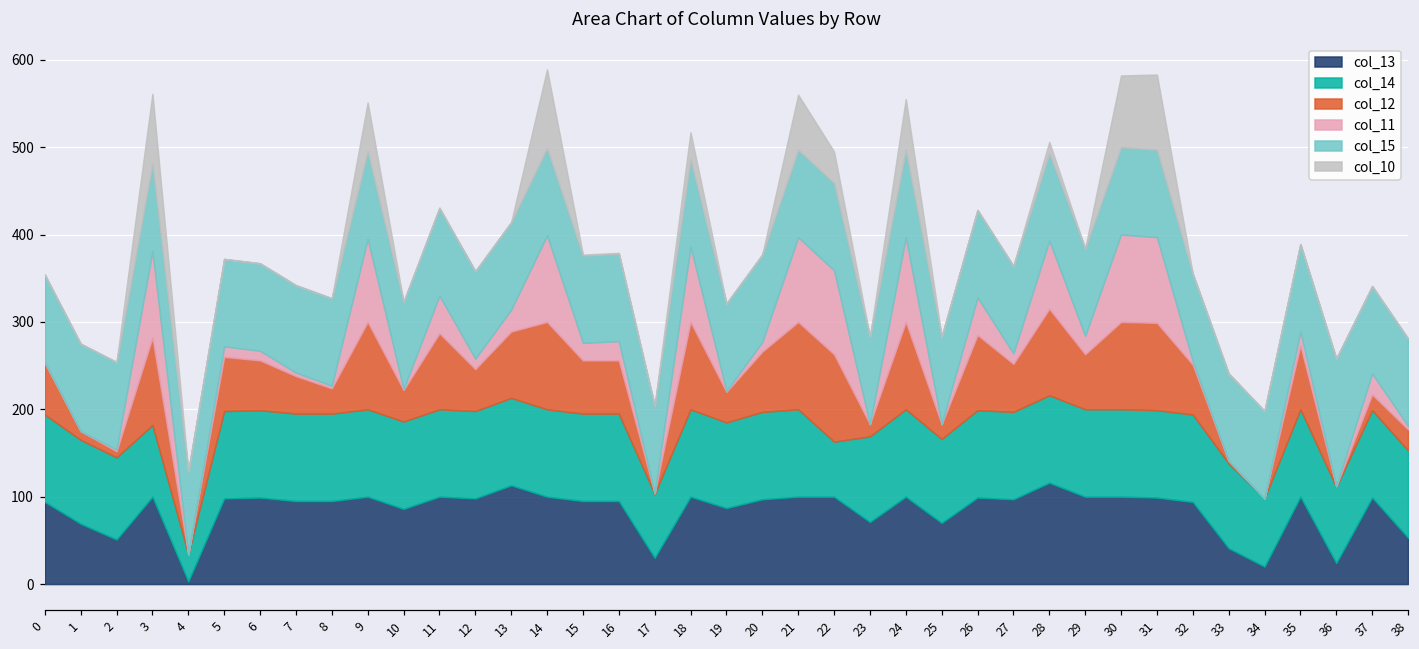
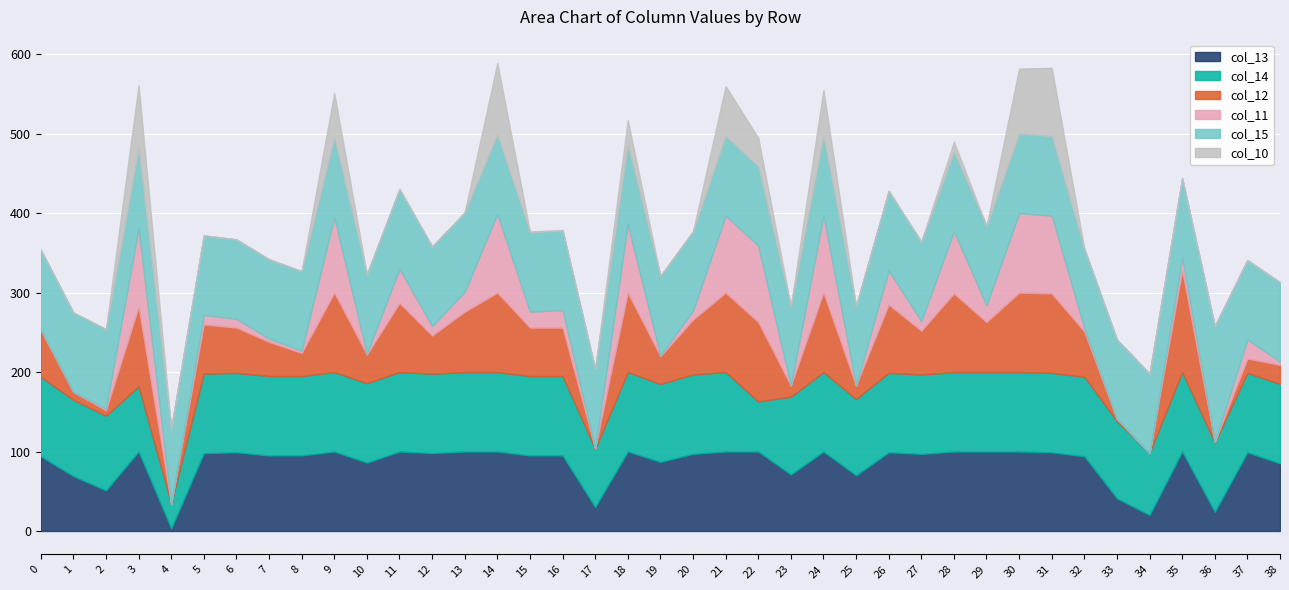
  {
    "col_13": {
      "0": 90,
      "1": 70,
      "2": 50,
      "3": 100,
      "5": 100,
      "6": 100,
      "7": 100,
      "8": 100,
      "9": 100,
      "10": 90,
      "11": 100,
      "12": 100,
-     "13": 110,
+     "13": 100,
      "14": 100,
      "15": 100,
      "16": 100,
      "17": 30,
      "18": 100,
      "19": 90,
      "20": 100,
      "21": 100,
      "22": 100,
      "23": 70,
      "24": 100,
      "25": 70,
      "26": 100,
      "27": 100,
-     "28": 120,
+     "28": 100,
      "29": 100,
      "30": 100,
      "31": 100,
      "32": 90,
      "33": 40,
      "34": 20,
      "35": 100,
      "36": 20,
      "37": 100,
-     "38": 50
+     "38": 90
    },
    "col_14": {
      "0": 100,
      "1": 100,
      "2": 90,
      "3": 80,
      "5": 100,
      "6": 100,
      "7": 100,
      "8": 100,
      "9": 100,
      "10": 100,
      "11": 100,
      "12": 100,
      "13": 100,
      "14": 100,
      "15": 100,
      "16": 100,
      "18": 100,
      "19": 100,
      "20": 100,
      "21": 100,
      "22": 60,
      "23": 100,
      "24": 100,
      "25": 100,
      "26": 100,
      "27": 100,
      "28": 100,
      "29": 100,
      "30": 100,
      "31": 100,
      "32": 100,
      "35": 100,
      "37": 100,
      "38": 100
    },
    "col_12": {
      "3": 100,
      "5": 60,
      "6": 60,
      "7": 40,
      "9": 100,
      "11": 90,
      "12": 50,
      "13": 80,
      "14": 100,
      "15": 60,
      "16": 60,
      "18": 100,
      "20": 70,
      "21": 100,
      "22": 100,
      "24": 100,
      "26": 90,
      "27": 60,
      "28": 100,
      "29": 60,
      "30": 100,
      "31": 100,
      "32": 60,
-     "35": 70,
+     "35": 130,
      "37": 20,
      "38": 20
    },
    "col_15": {
      "3": 100,
      "9": 100,
      "14": 100,
      "18": 100,
      "21": 100,
      "22": 100,
      "24": 100,
      "28": 100,
      "30": 100,
      "31": 100
    }
  }
